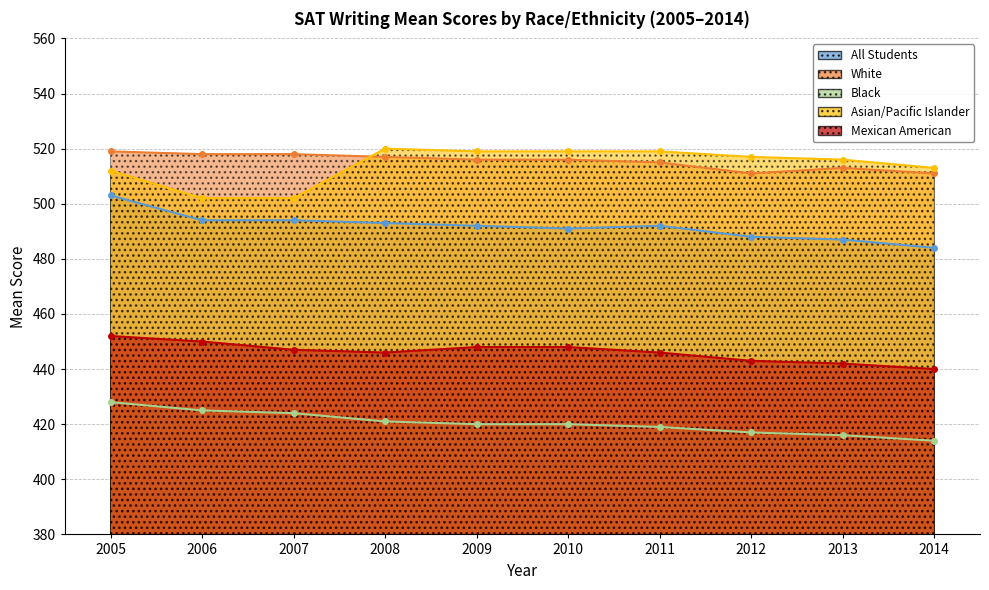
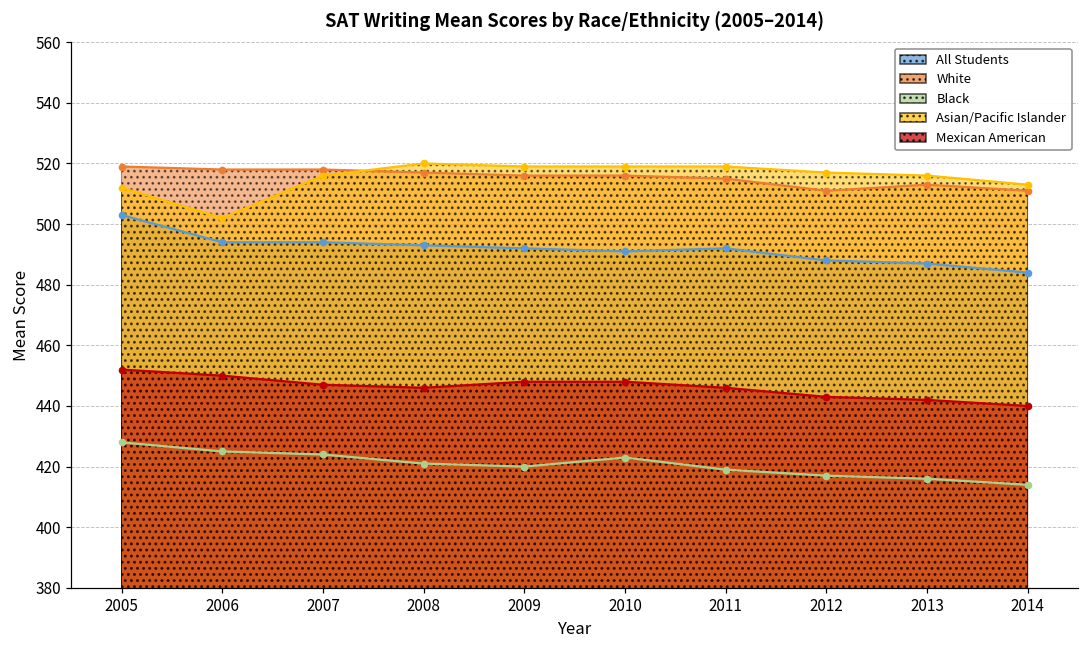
  {
    "All Students": {
      "2005": 503,
      "2006": 494,
      "2007": 494,
      "2008": 493,
      "2009": 492,
      "2010": 491,
      "2011": 492,
      "2012": 488,
      "2013": 487,
      "2014": 484
    },
    "White": {
      "2005": 519,
      "2006": 518,
      "2007": 518,
      "2008": 517,
      "2009": 516,
      "2010": 516,
      "2011": 515,
      "2012": 511,
      "2013": 513,
      "2014": 511
    },
    "Black": {
      "2005": 428,
      "2006": 425,
      "2007": 424,
      "2008": 421,
      "2009": 420,
-     "2010": 420,
+     "2010": 423,
      "2011": 419,
      "2012": 417,
      "2013": 416,
      "2014": 414
    },
    "Asian/Pacific Islander": {
      "2005": 512,
      "2006": 502,
-     "2007": 502,
+     "2007": 516,
      "2008": 520,
      "2009": 519,
      "2010": 519,
      "2011": 519,
      "2012": 517,
      "2013": 516,
      "2014": 513
    },
    "Mexican American": {
      "2005": 452,
      "2006": 450,
      "2007": 447,
      "2008": 446,
      "2009": 448,
      "2010": 448,
      "2011": 446,
      "2012": 443,
      "2013": 442,
      "2014": 440
    }
  }
